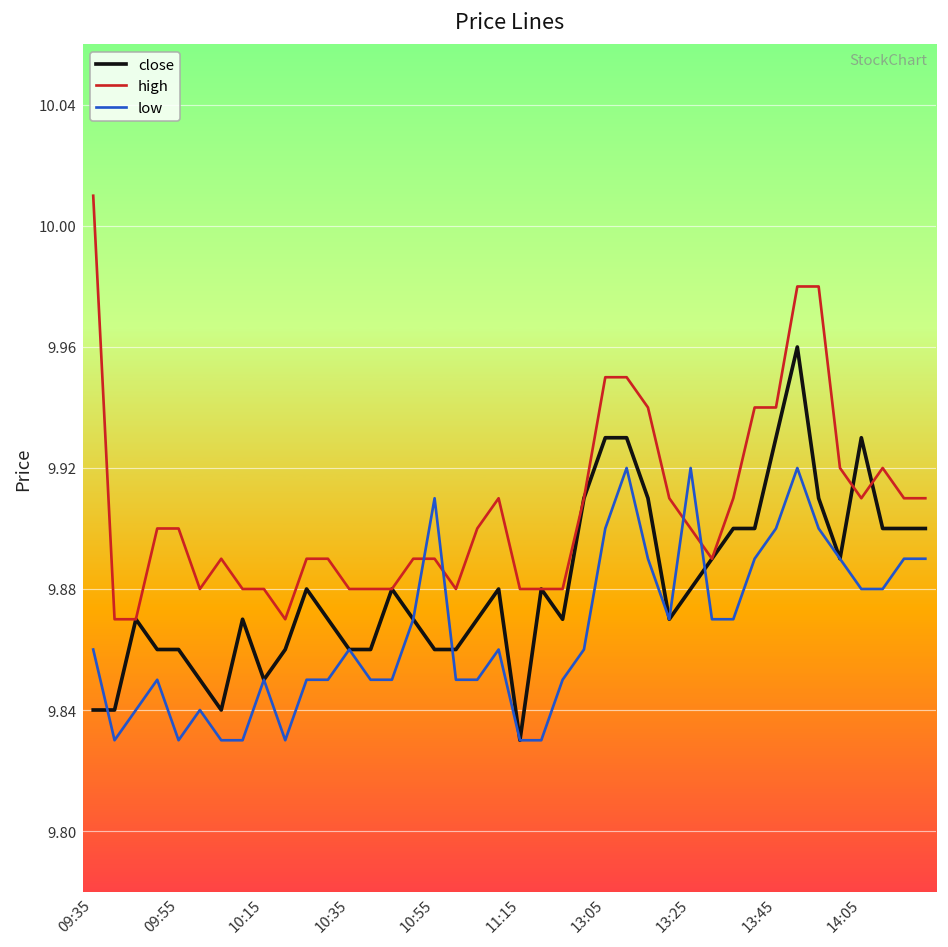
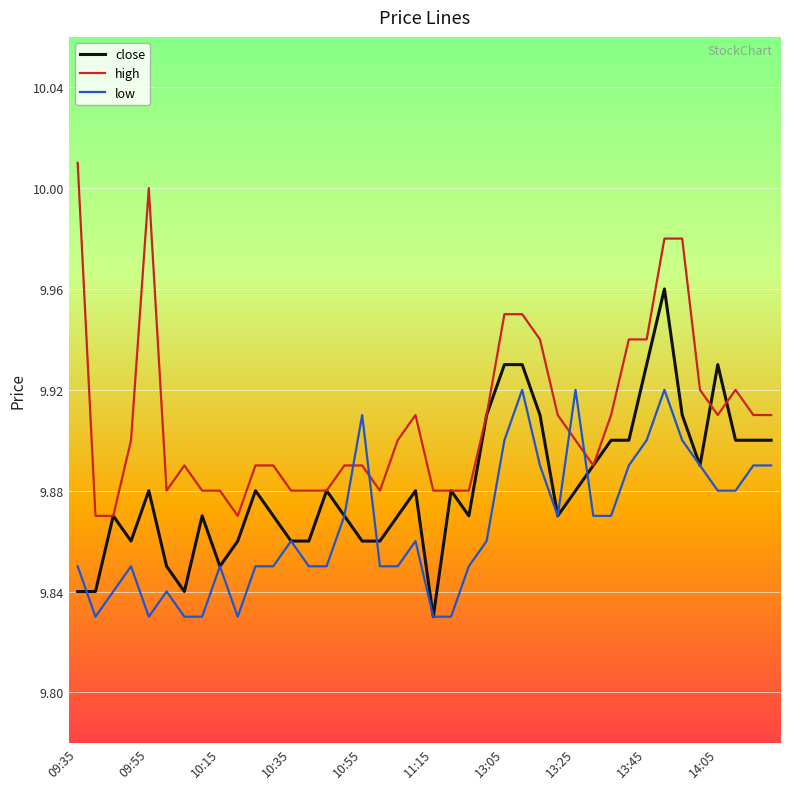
  {
    "close": {
      "09:35": 9.84,
-     "09:55": 9.86,
+     "09:55": 9.88,
      "10:55": 9.86,
      "13:05": 9.93,
      "13:25": 9.88,
      "13:45": 9.93,
      "14:05": 9.93
    },
    "high": {
      "09:35": 10.010,
-     "09:55": 9.9,
+     "09:55": 10.0,
      "10:15": 9.880,
      "10:35": 9.880,
      "10:55": 9.890,
      "11:15": 9.880,
      "13:05": 9.950,
      "13:25": 9.9,
      "13:45": 9.940,
      "14:05": 9.910
    },
    "low": {
-     "09:35": 9.86,
+     "09:35": 9.85,
      "09:55": 9.83,
      "10:55": 9.91,
      "13:05": 9.90,
      "13:25": 9.92,
      "13:45": 9.90,
      "14:05": 9.88
    }
  }
